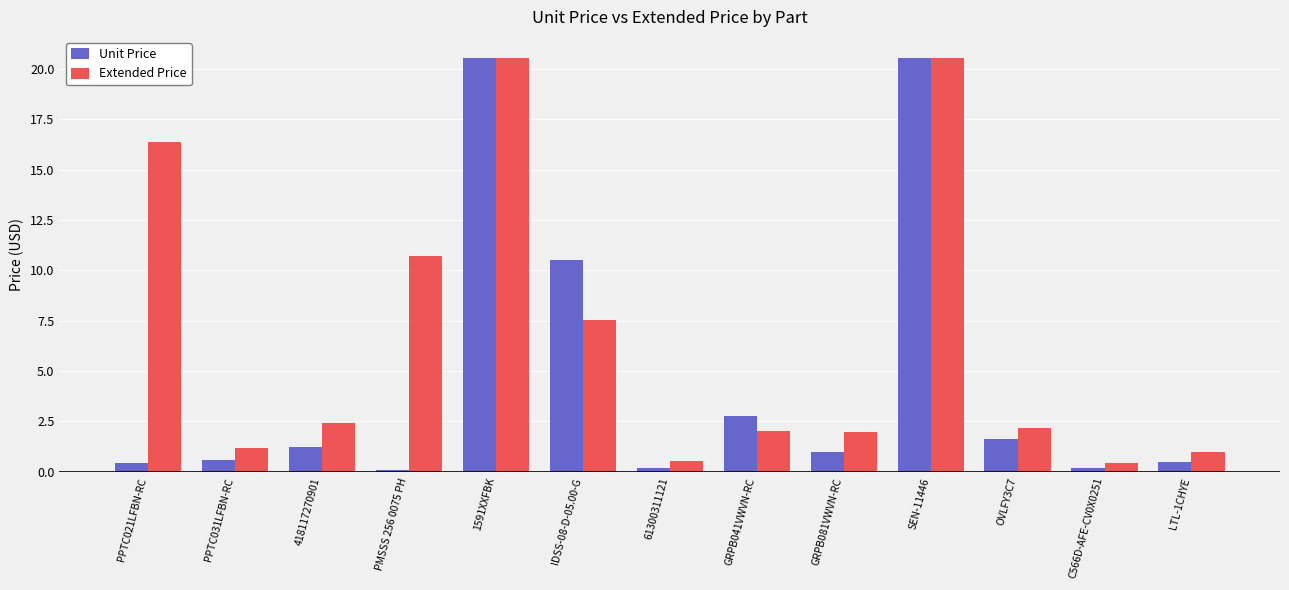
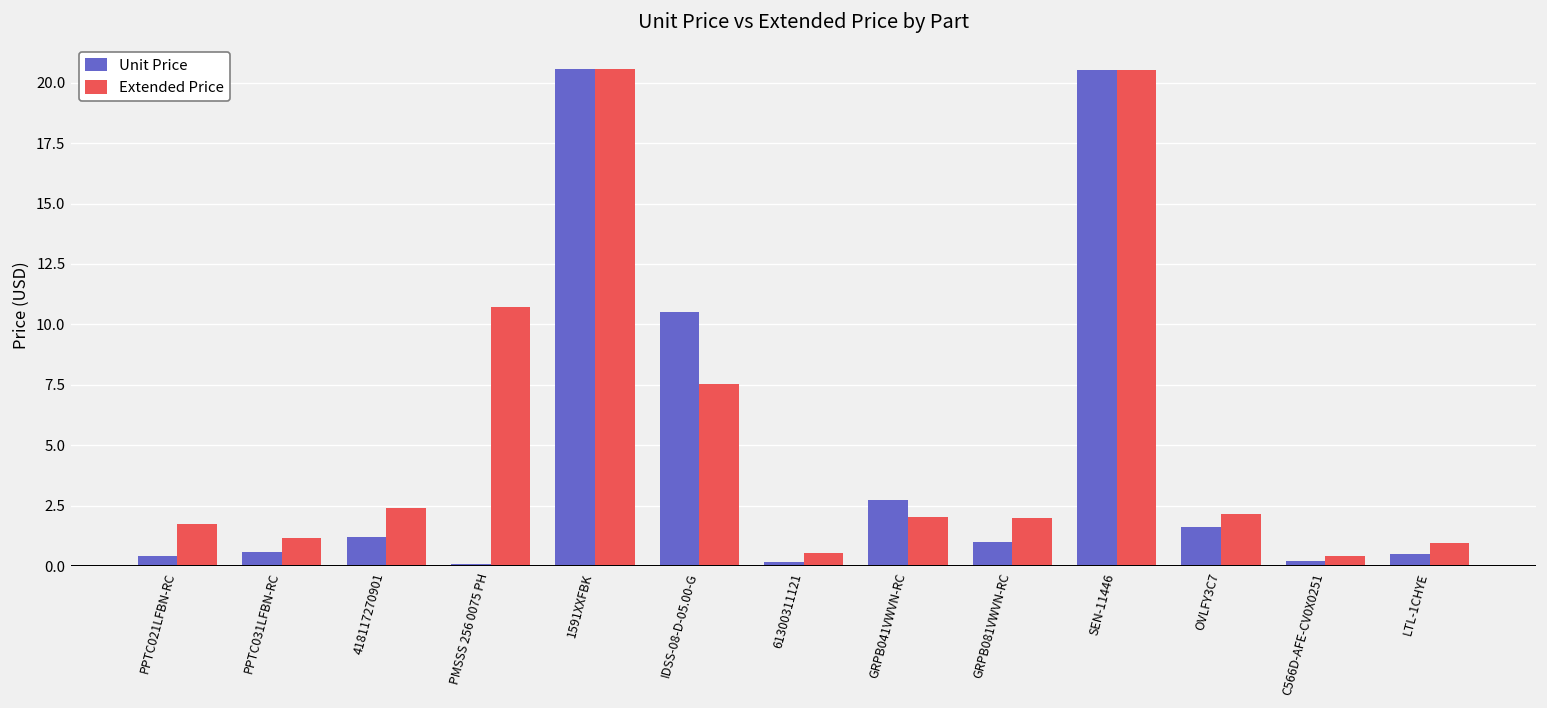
  {
    "Unit Price": {
      "PPTC021LFBN-RC": 0.4,
      "PPTC031LFBN-RC": 0.6,
      "418117270901": 1.2,
      "1591XXFBK": 20.6,
      "IDSS-08-D-05.00-G": 10.5,
      "61300311121": 0.2,
      "GRPB041VWVN-RC": 2.8,
      "GRPB081VWVN-RC": 1.0,
      "SEN-11446": 20.5,
      "OVLFY3C7": 1.6,
      "C566D-AFE-CV0X0251": 0.2,
      "LTL-1CHYE": 0.5
    },
    "Extended Price": {
-     "PPTC021LFBN-RC": 16.4,
+     "PPTC021LFBN-RC": 1.8,
      "PPTC031LFBN-RC": 1.2,
      "418117270901": 2.4,
      "PMSSS 256 0075 PH": 10.7,
      "1591XXFBK": 20.6,
      "IDSS-08-D-05.00-G": 7.5,
      "61300311121": 0.5,
      "GRPB041VWVN-RC": 2.0,
      "GRPB081VWVN-RC": 2.0,
      "SEN-11446": 20.5,
      "OVLFY3C7": 2.2,
      "C566D-AFE-CV0X0251": 0.4,
      "LTL-1CHYE": 1.0
    }
  }
